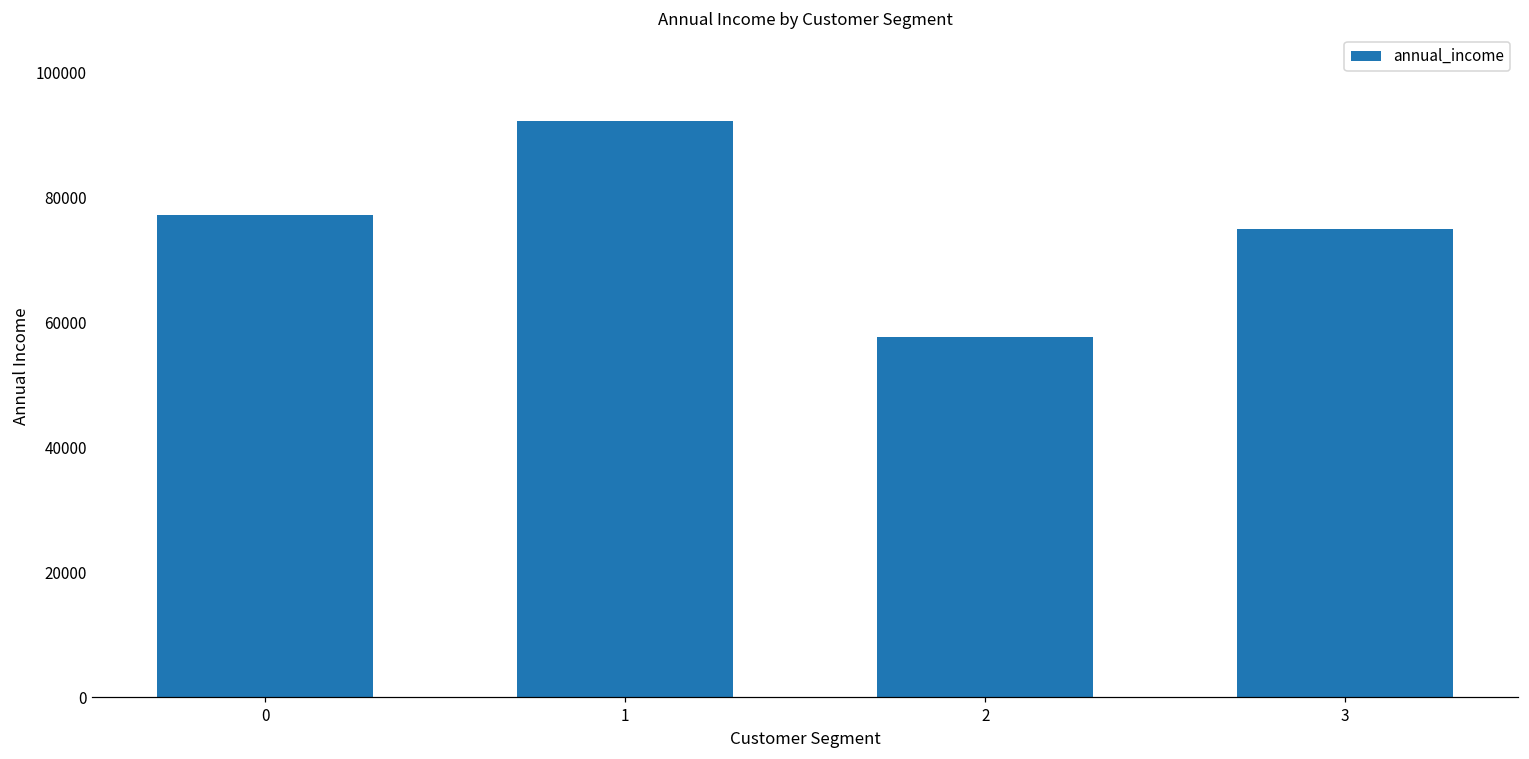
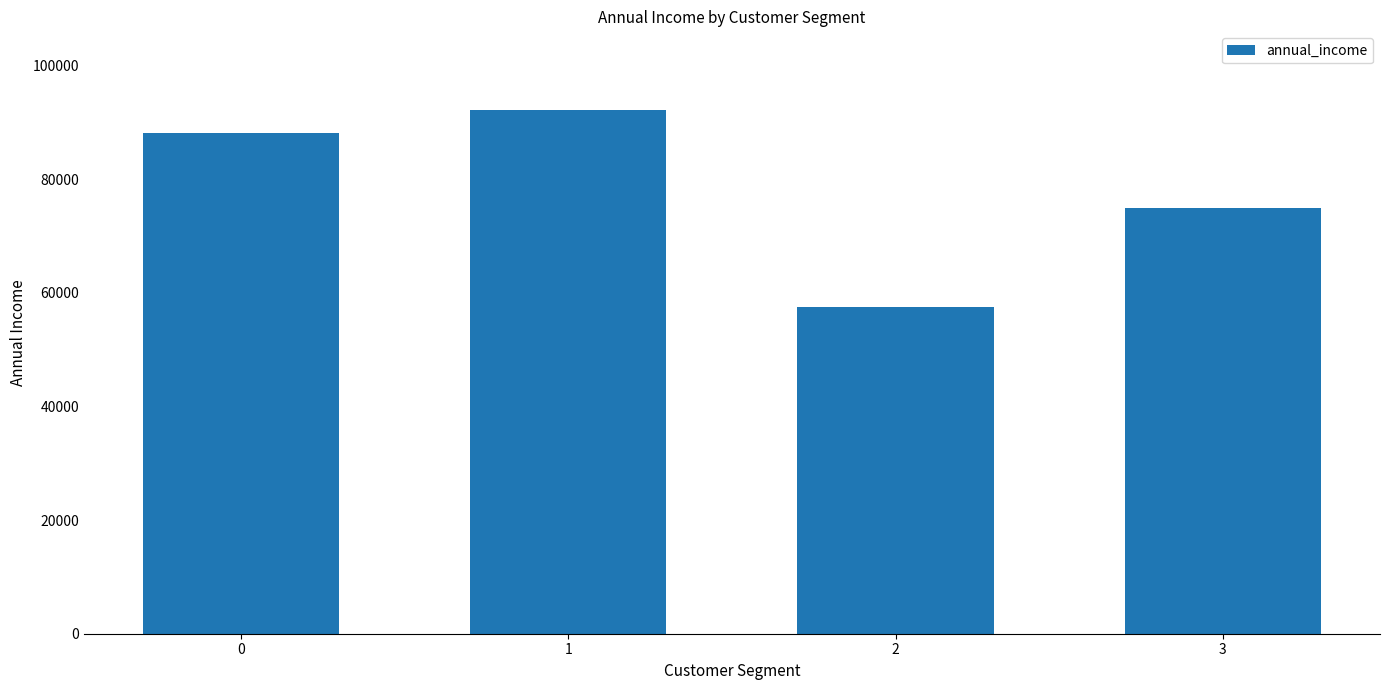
  {
-   "0": 77000,
+   "0": 88000,
    "1": 92000,
    "2": 58000,
    "3": 75000
  }
